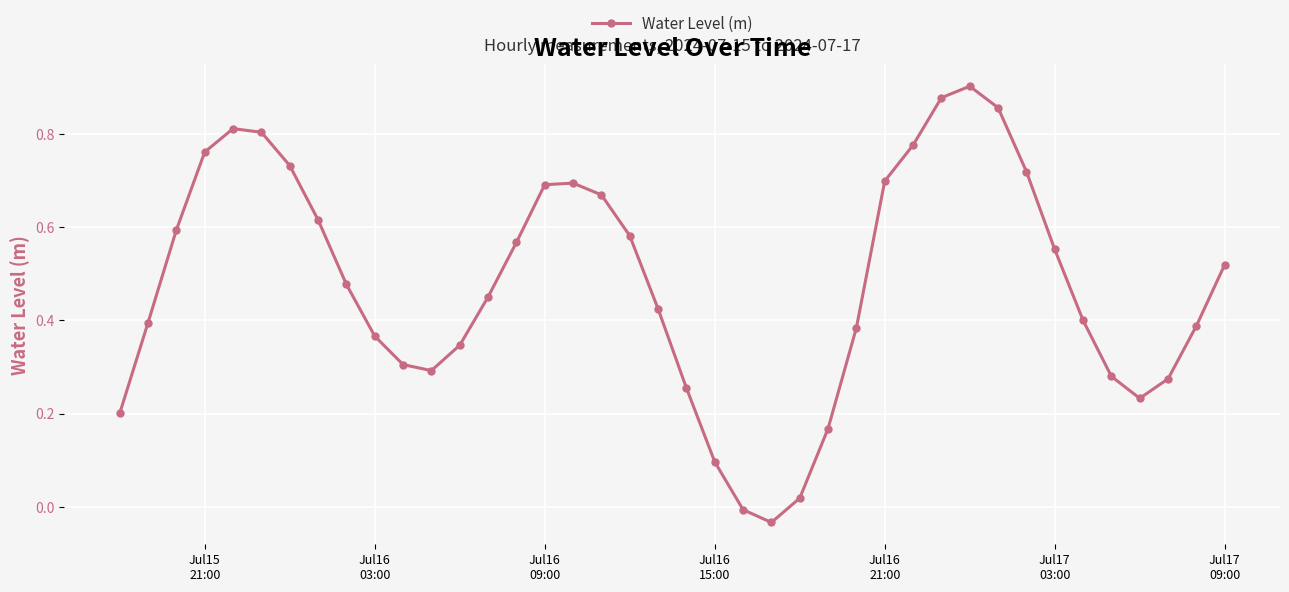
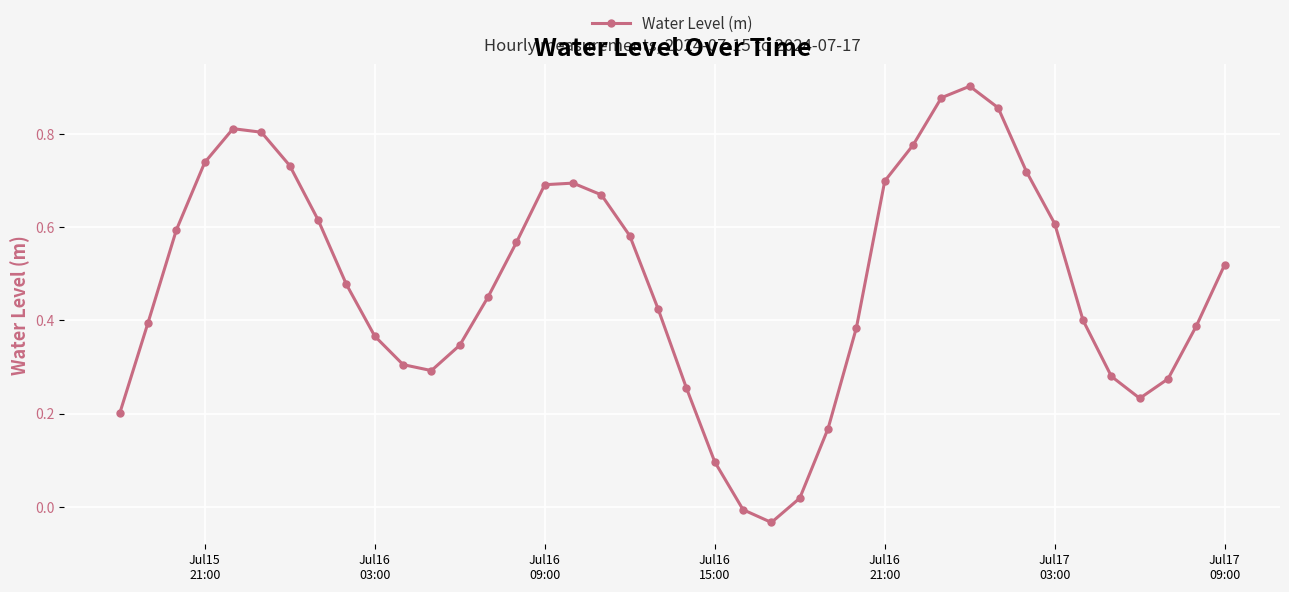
  {
-   "Jul15 21:00": 0.76,
+   "Jul15 21:00": 0.74,
    "Jul16 03:00": 0.37,
    "Jul16 09:00": 0.69,
    "Jul16 15:00": 0.10,
    "Jul16 21:00": 0.70,
-   "Jul17 03:00": 0.55,
+   "Jul17 03:00": 0.61,
    "Jul17 09:00": 0.52
  }
